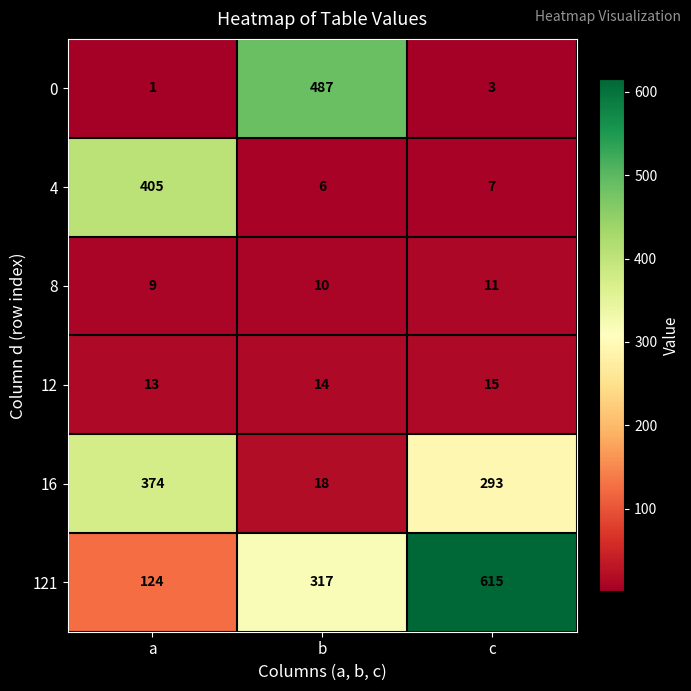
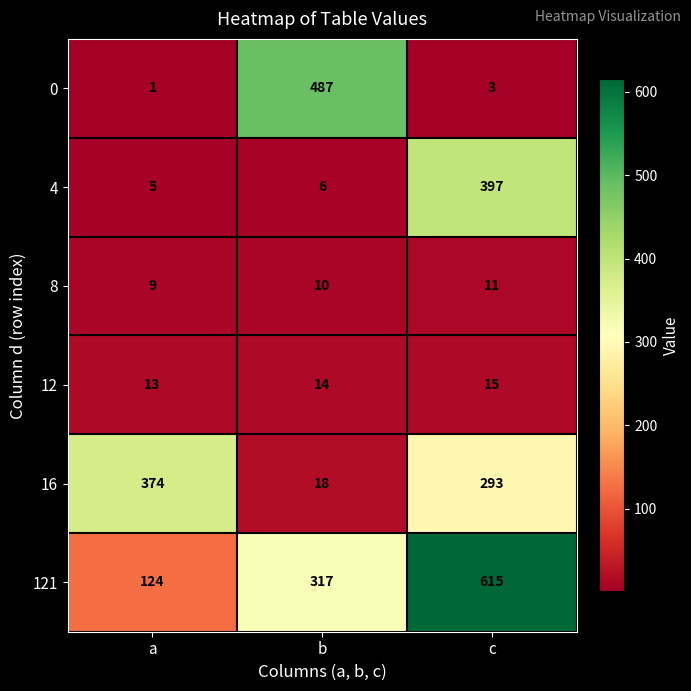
  {
    "0": {
      "a": 1,
      "b": 487,
      "c": 3
    },
    "4": {
-     "a": 405,
+     "a": 5,
      "b": 6,
-     "c": 7
+     "c": 397
    },
    "8": {
      "a": 9,
      "b": 10,
      "c": 11
    },
    "12": {
      "a": 13,
      "b": 14,
      "c": 15
    },
    "16": {
      "a": 374,
      "b": 18,
      "c": 293
    },
    "121": {
      "a": 124,
      "b": 317,
      "c": 615
    }
  }
